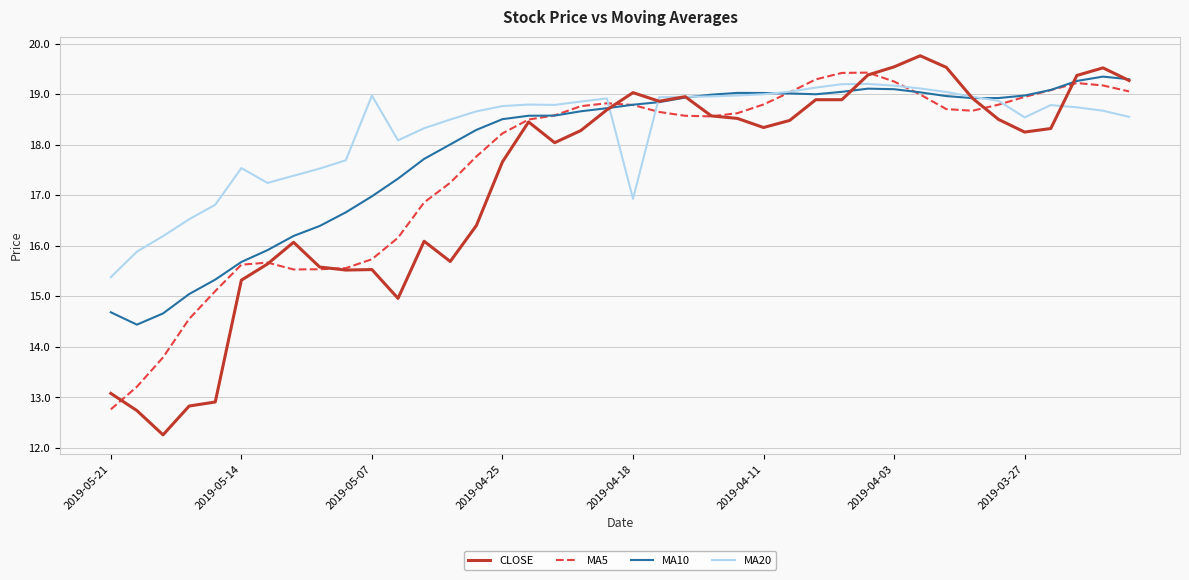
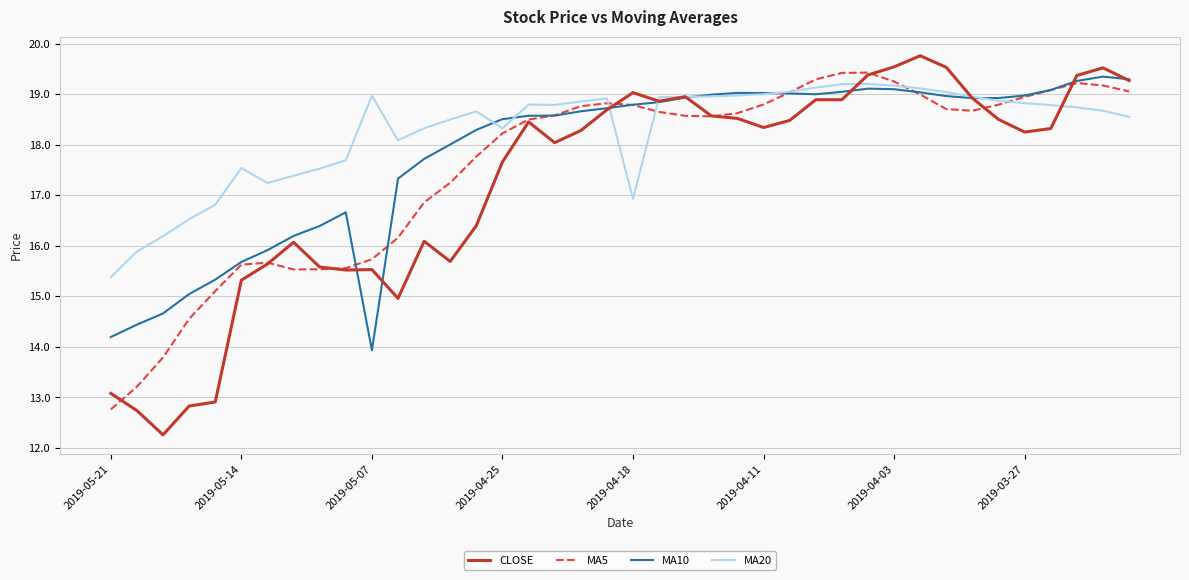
  {
    "MA10": {
-     "2019-05-21": 14.7,
+     "2019-05-21": 14.2,
      "2019-05-14": 15.7,
-     "2019-05-07": 17.0,
+     "2019-05-07": 13.9,
      "2019-04-25": 18.5,
      "2019-04-03": 19.1
    },
    "MA20": {
      "2019-05-21": 15.4,
      "2019-05-14": 17.5,
      "2019-05-07": 19.0,
-     "2019-04-25": 18.8,
+     "2019-04-25": 18.3,
      "2019-04-18": 16.9,
      "2019-04-03": 19.2,
-     "2019-03-27": 18.5
+     "2019-03-27": 18.8
    }
  }
